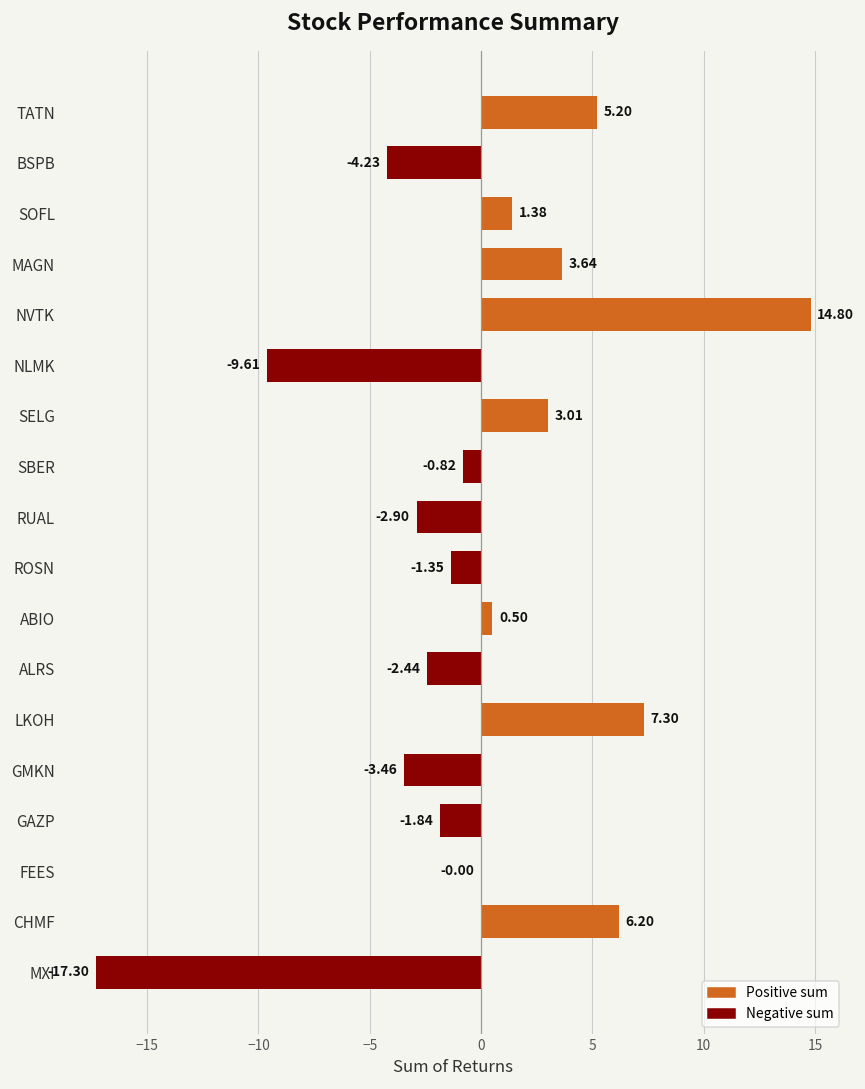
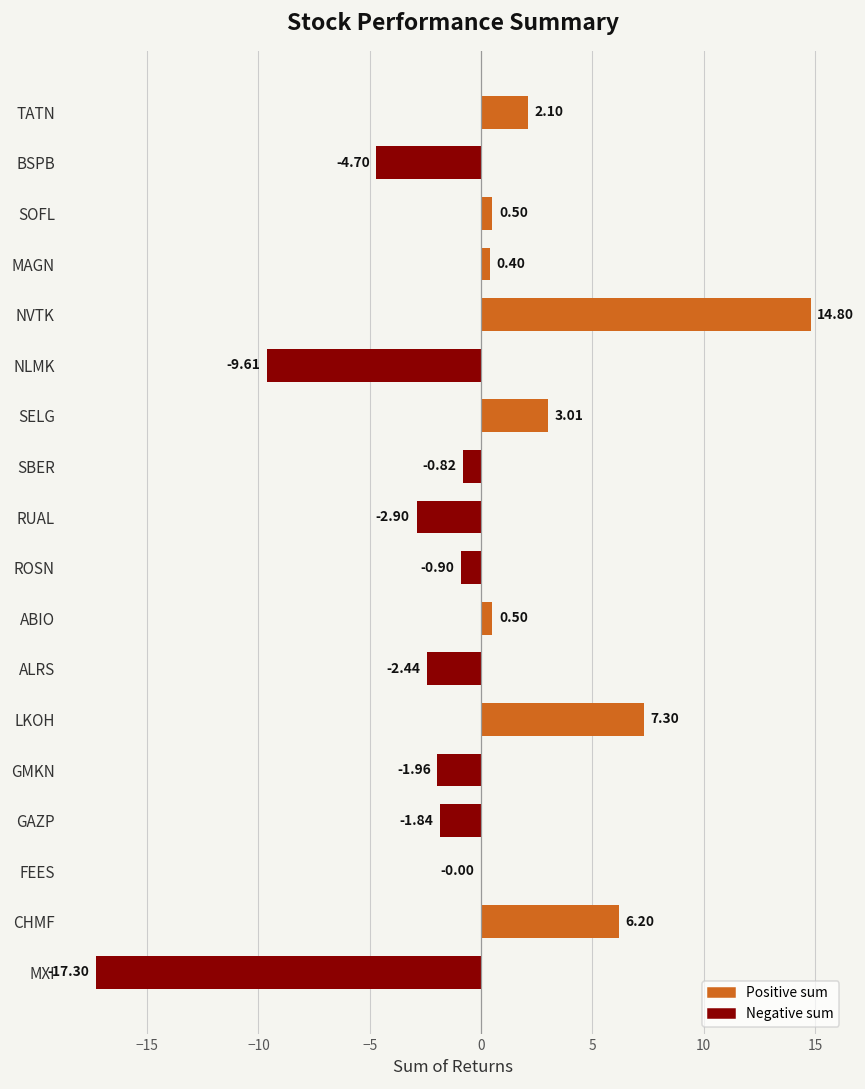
  {
-   "TATN": 5.20,
-   "BSPB": -4.23,
-   "SOFL": 1.38,
-   "MAGN": 3.64,
+   "TATN": 2.10,
+   "BSPB": -4.70,
+   "SOFL": 0.50,
+   "MAGN": 0.40,
    "NVTK": 14.80,
    "NLMK": -9.61,
    "SELG": 3.01,
    "SBER": -0.82,
    "RUAL": -2.90,
-   "ROSN": -1.35,
+   "ROSN": -0.90,
    "ABIO": 0.50,
    "ALRS": -2.44,
    "LKOH": 7.30,
-   "GMKN": -3.46,
+   "GMKN": -1.96,
    "GAZP": -1.84,
    "FEES": -0.00,
    "CHMF": 6.20,
    "MXI": -17.30
  }
